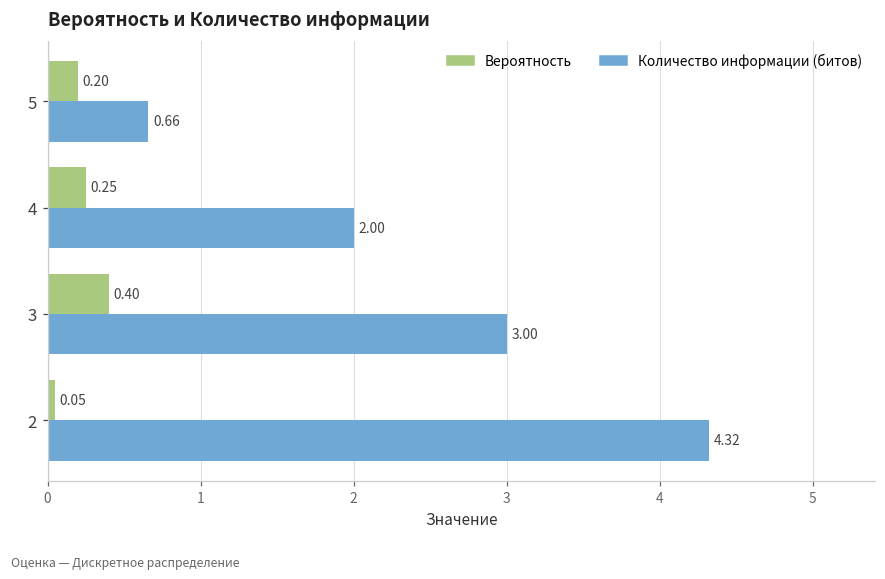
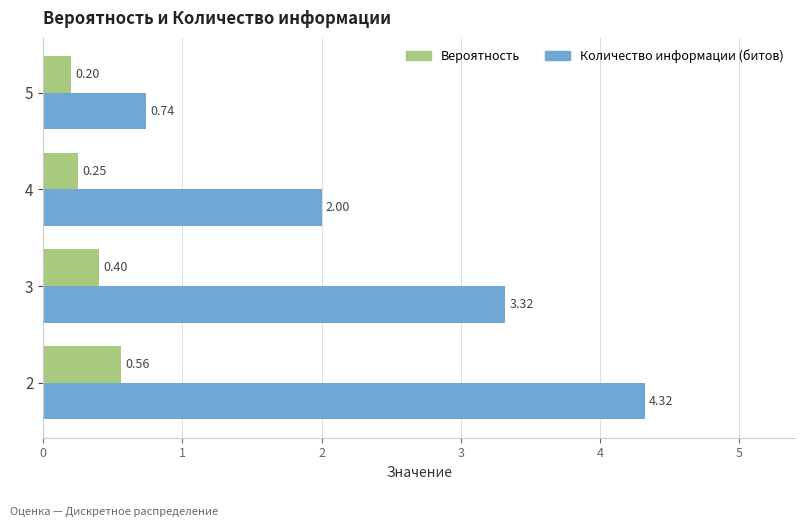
  {
    "Вероятность": {
      "5": 0.20,
      "4": 0.25,
      "3": 0.40,
-     "2": 0.05
+     "2": 0.56
    },
    "Количество информации (битов)": {
-     "5": 0.66,
+     "5": 0.74,
      "4": 2.00,
-     "3": 3.00,
+     "3": 3.32,
      "2": 4.32
    }
  }
